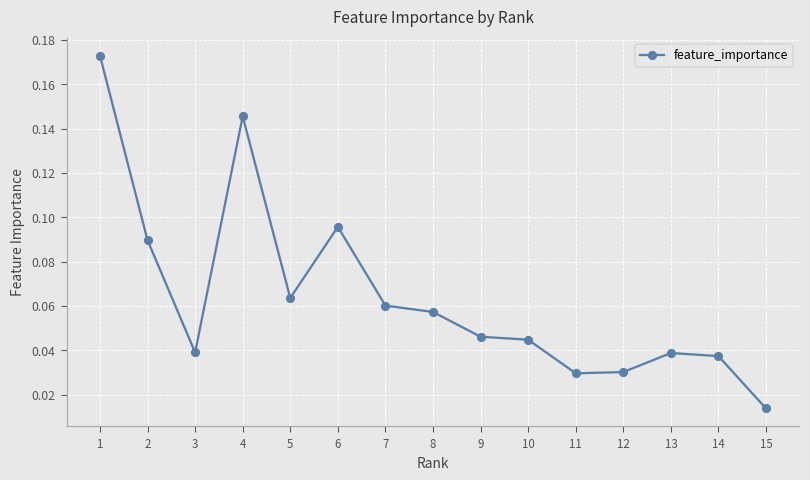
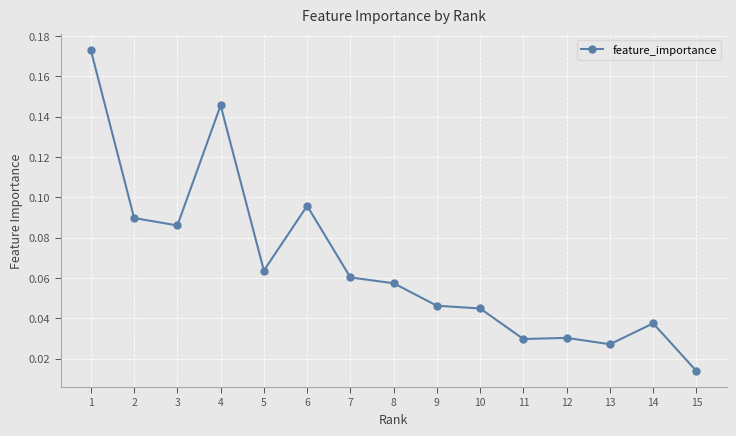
  {
    "1": 0.173,
    "2": 0.090,
-   "3": 0.039,
+   "3": 0.086,
    "4": 0.146,
    "5": 0.064,
    "6": 0.096,
    "7": 0.060,
    "8": 0.057,
    "9": 0.046,
    "10": 0.045,
    "11": 0.030,
    "12": 0.030,
-   "13": 0.039,
+   "13": 0.027,
    "14": 0.037,
    "15": 0.014
  }
